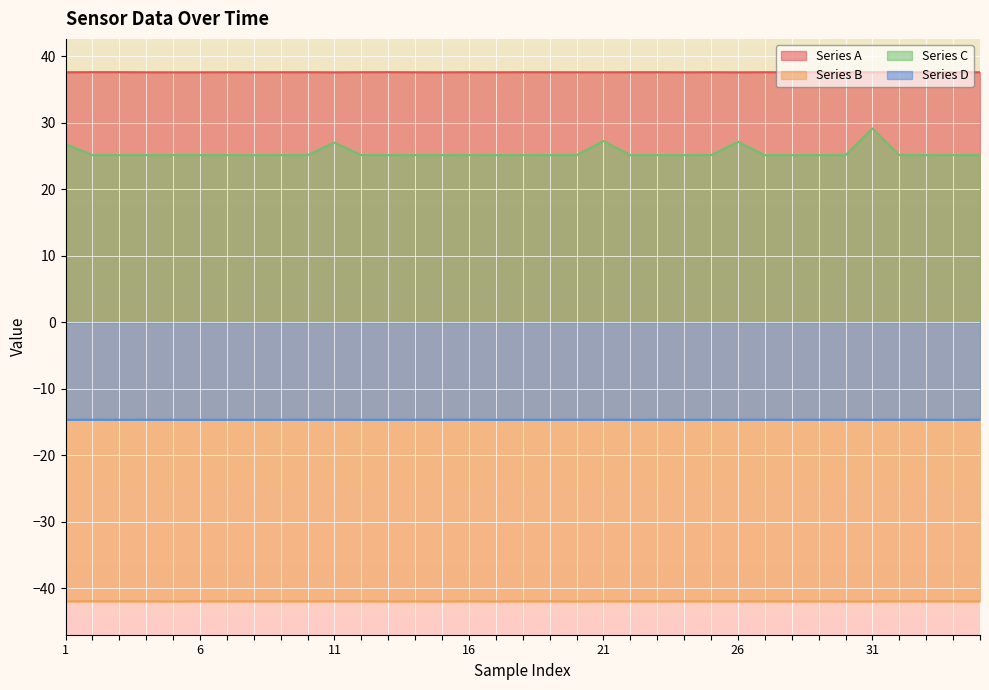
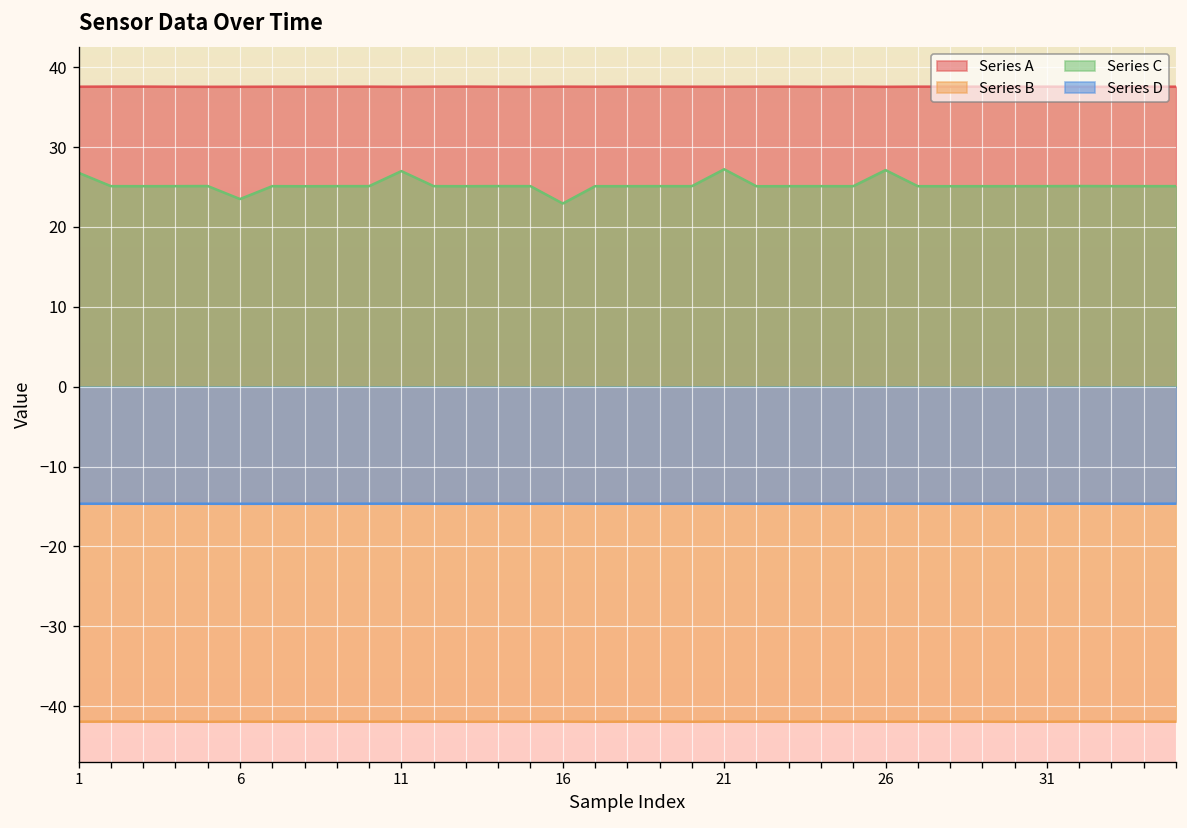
  {
    "Series A": {
      "1": 38,
      "6": 38,
      "11": 38,
      "16": 38,
      "21": 38,
      "26": 38
    },
    "Series C": {
      "1": 27,
-     "6": 25,
+     "6": 23,
      "11": 27,
-     "16": 25,
+     "16": 23,
      "21": 27,
      "26": 27,
-     "31": 29
+     "31": 25
    }
  }
